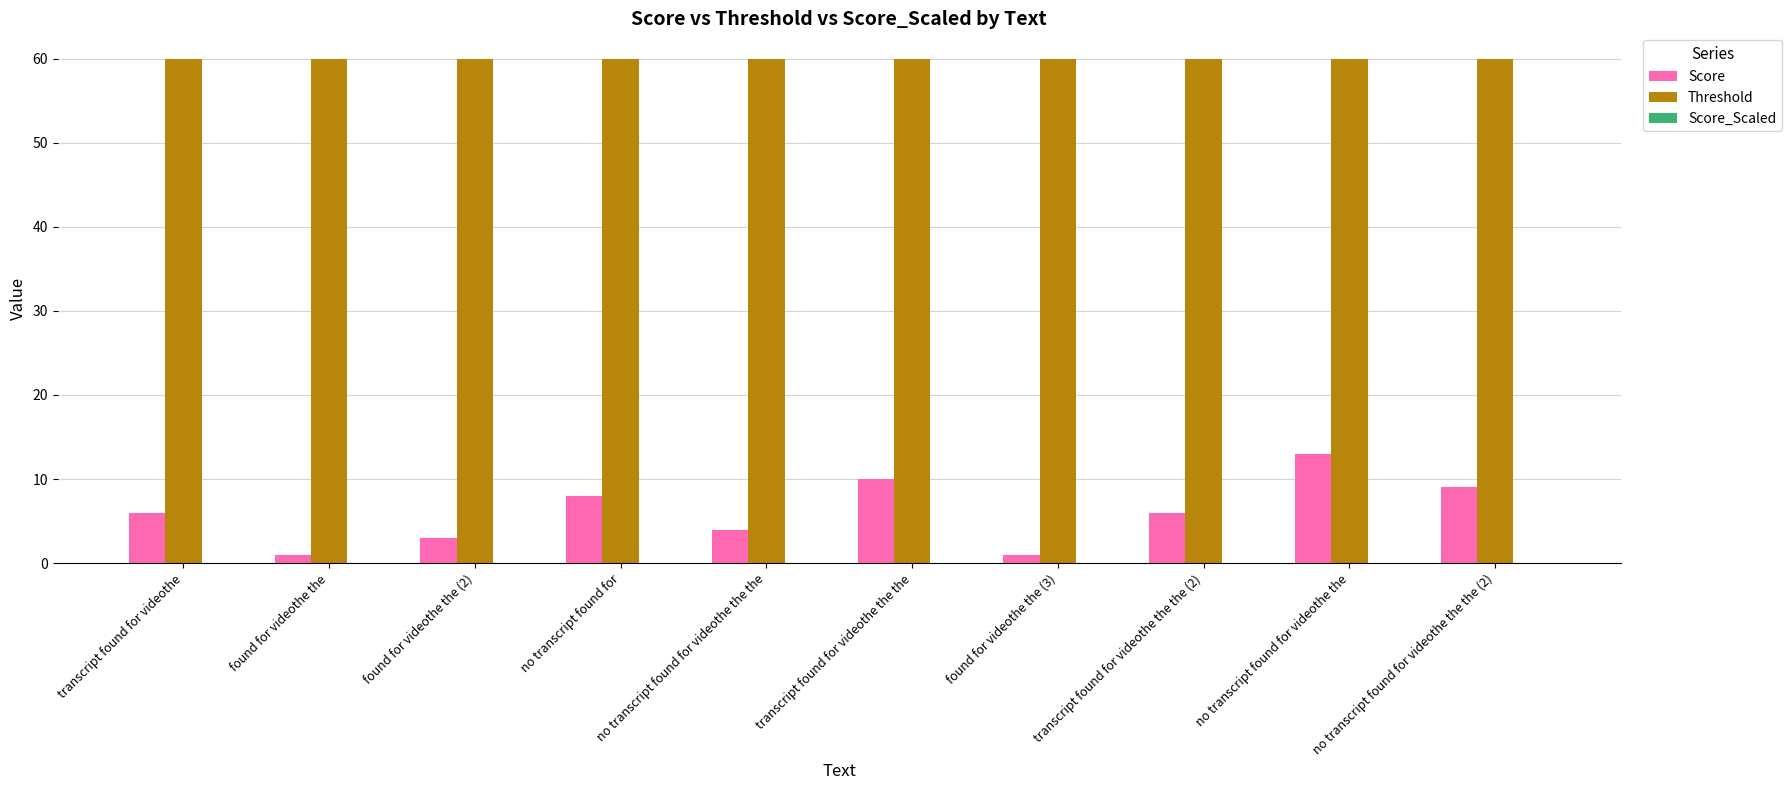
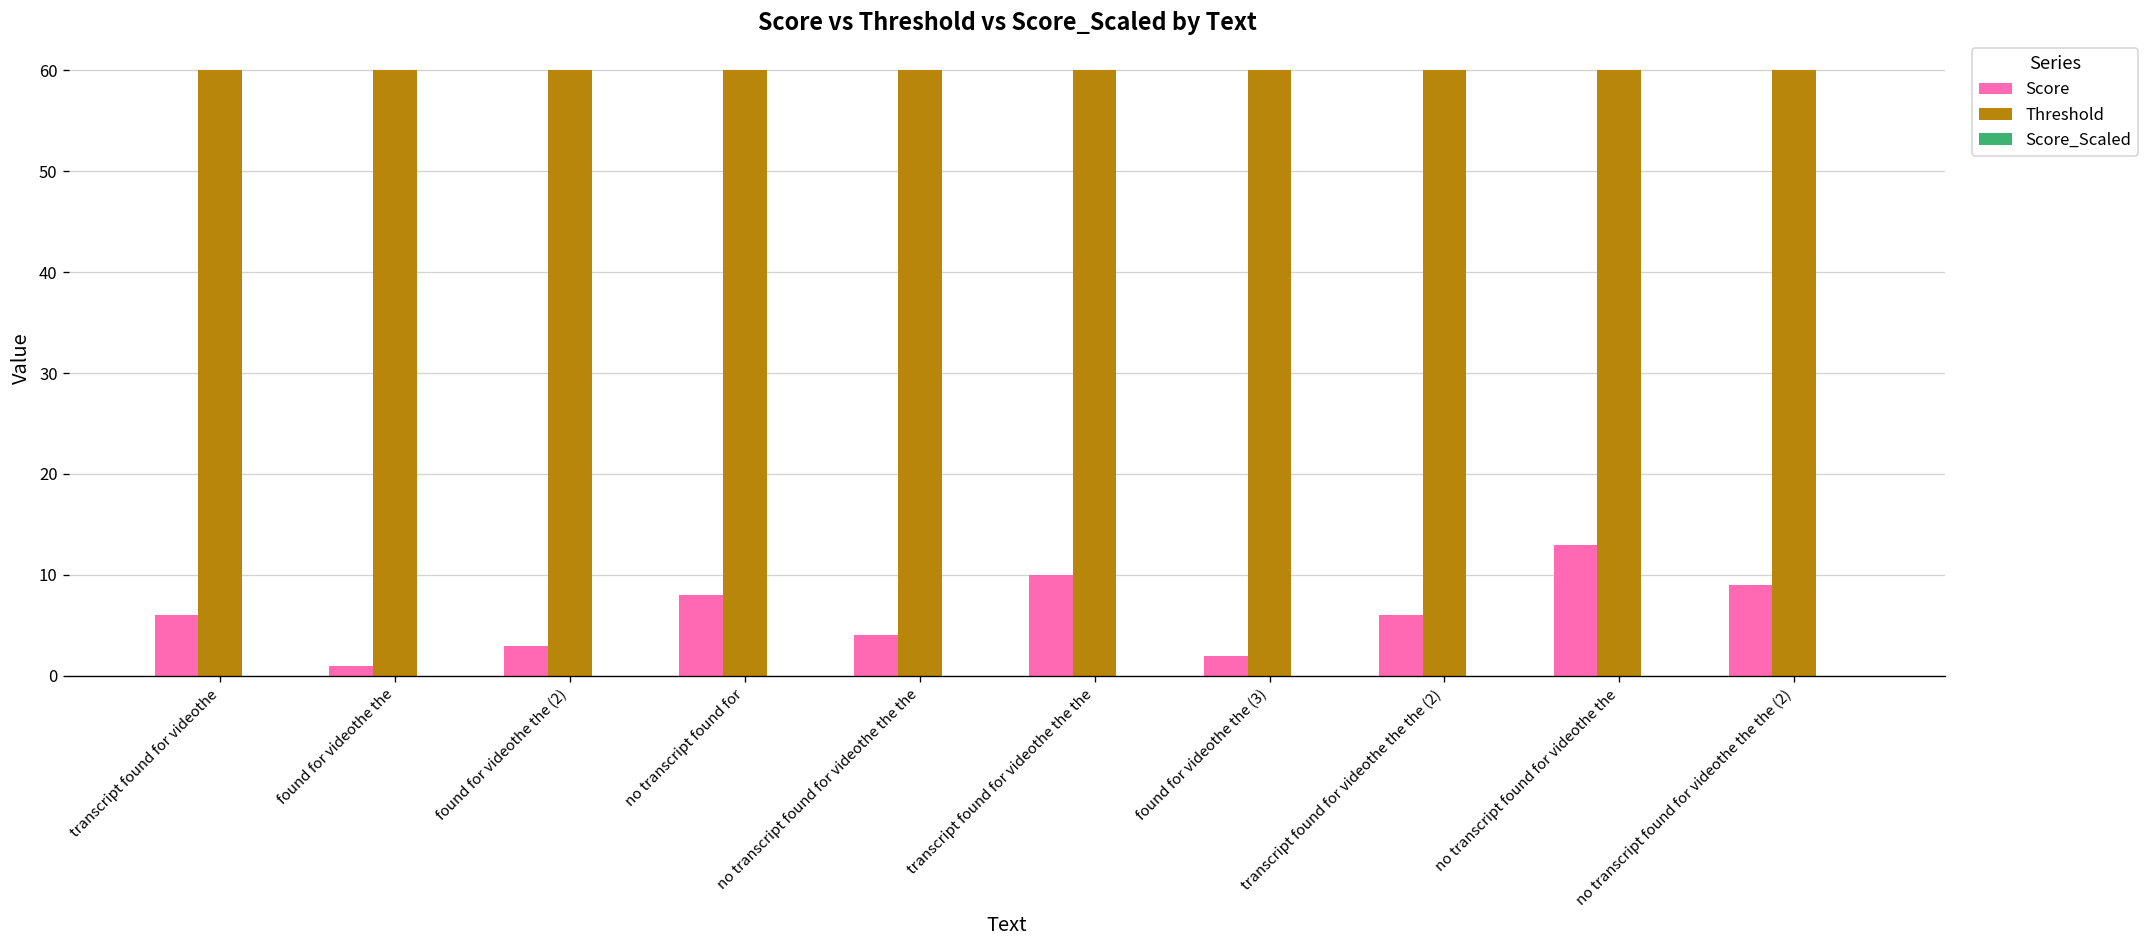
  {
    "Score": {
      "transcript found for videothe": 6,
      "found for videothe the": 1,
      "found for videothe the (2)": 3,
      "no transcript found for": 8,
      "no transcript found for videothe the the": 4,
      "transcript found for videothe the the": 10,
-     "found for videothe the (3)": 1,
+     "found for videothe the (3)": 2,
      "transcript found for videothe the the (2)": 6,
      "no transcript found for videothe the": 13,
      "no transcript found for videothe the the (2)": 9
    },
    "Threshold": {
      "transcript found for videothe": 60,
      "found for videothe the": 60,
      "found for videothe the (2)": 60,
      "no transcript found for": 60,
      "no transcript found for videothe the the": 60,
      "transcript found for videothe the the": 60,
      "found for videothe the (3)": 60,
      "transcript found for videothe the the (2)": 60,
      "no transcript found for videothe the": 60,
      "no transcript found for videothe the the (2)": 60
    },
    "Score_Scaled": {
      "transcript found for videothe": 0,
      "found for videothe the": 0,
      "found for videothe the (2)": 0,
      "no transcript found for": 0,
      "no transcript found for videothe the the": 0,
      "transcript found for videothe the the": 0,
      "found for videothe the (3)": 0,
      "transcript found for videothe the the (2)": 0,
      "no transcript found for videothe the": 0,
      "no transcript found for videothe the the (2)": 0
    }
  }
